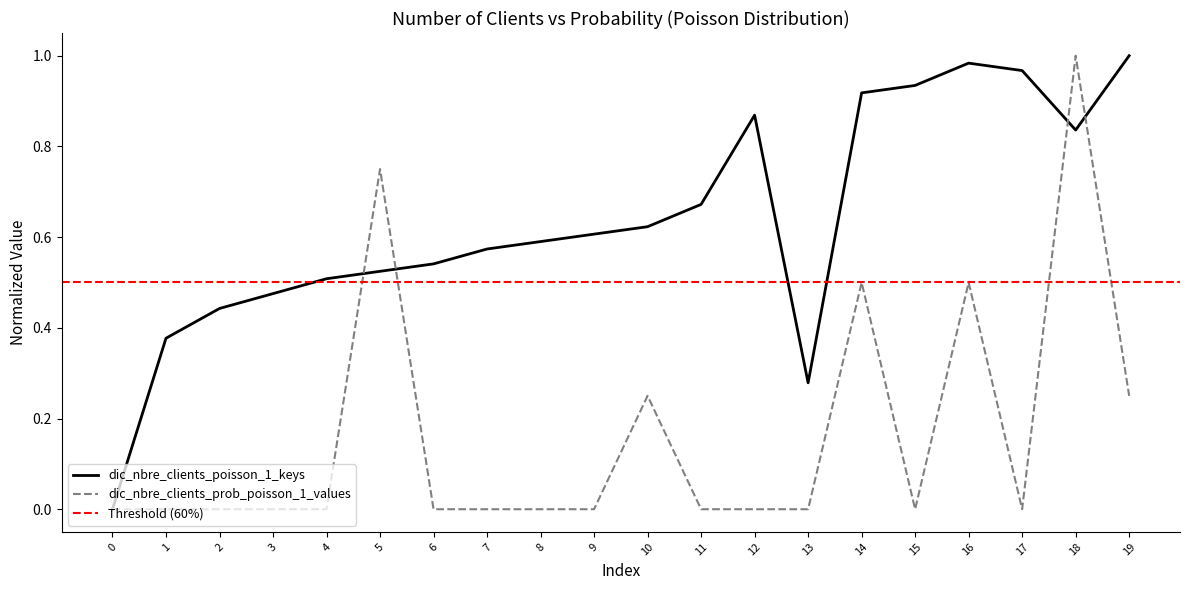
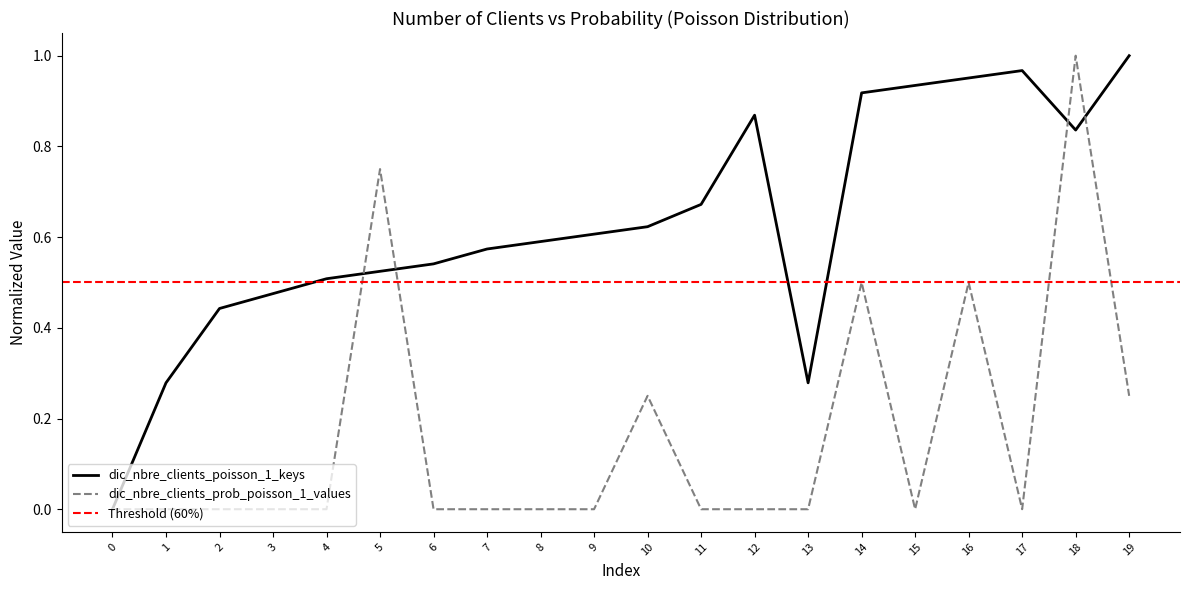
  {
    "dic_nbre_clients_poisson_1_keys": {
-     "1": 0.38,
+     "1": 0.28,
      "2": 0.44,
      "3": 0.48,
      "4": 0.51,
      "5": 0.52,
      "6": 0.54,
      "7": 0.57,
      "8": 0.59,
      "9": 0.61,
      "10": 0.62,
      "11": 0.67,
      "12": 0.87,
      "13": 0.28,
      "14": 0.92,
      "15": 0.93,
-     "16": 0.98,
+     "16": 0.95,
      "17": 0.97,
      "18": 0.84,
      "19": 1.00
    },
    "dic_nbre_clients_prob_poisson_1_values": {
      "5": 0.75,
      "6": 0.00,
      "7": 0.00,
      "8": 0.00,
      "9": 0.00,
      "10": 0.25,
      "11": 0.00,
      "12": 0.00,
      "13": 0.00,
      "14": 0.50,
      "15": 0.00,
      "16": 0.50,
      "17": 0.00,
      "18": 1.00,
      "19": 0.25
    }
  }
